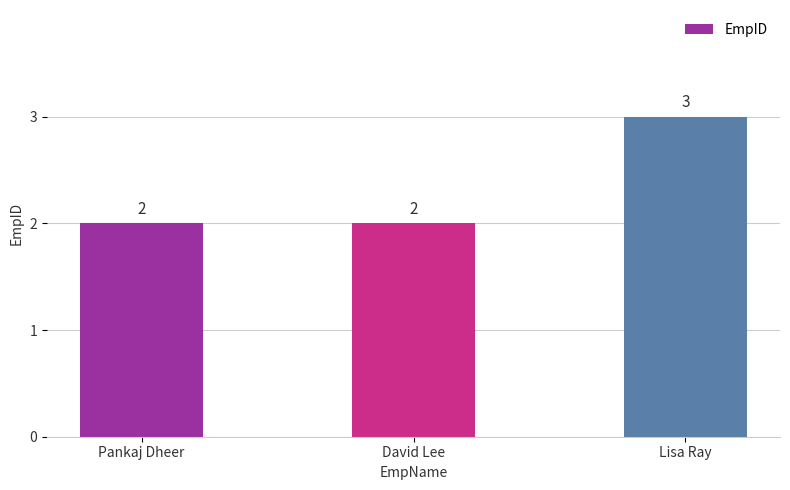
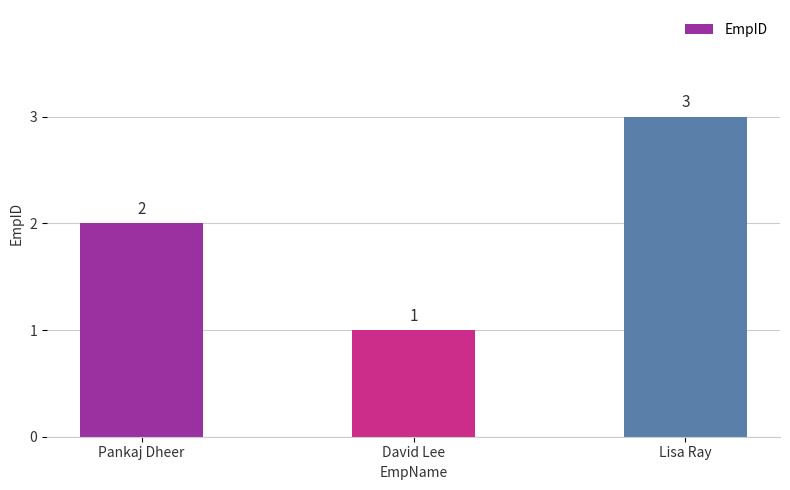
  {
    "Pankaj Dheer": 2,
-   "David Lee": 2,
+   "David Lee": 1,
    "Lisa Ray": 3
  }
